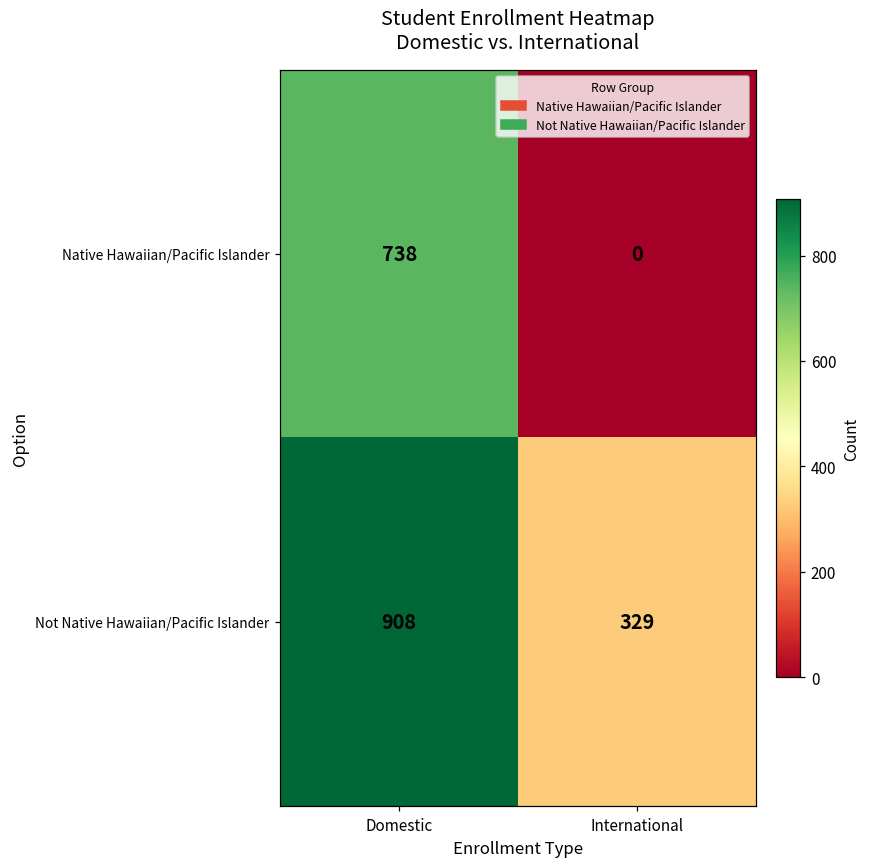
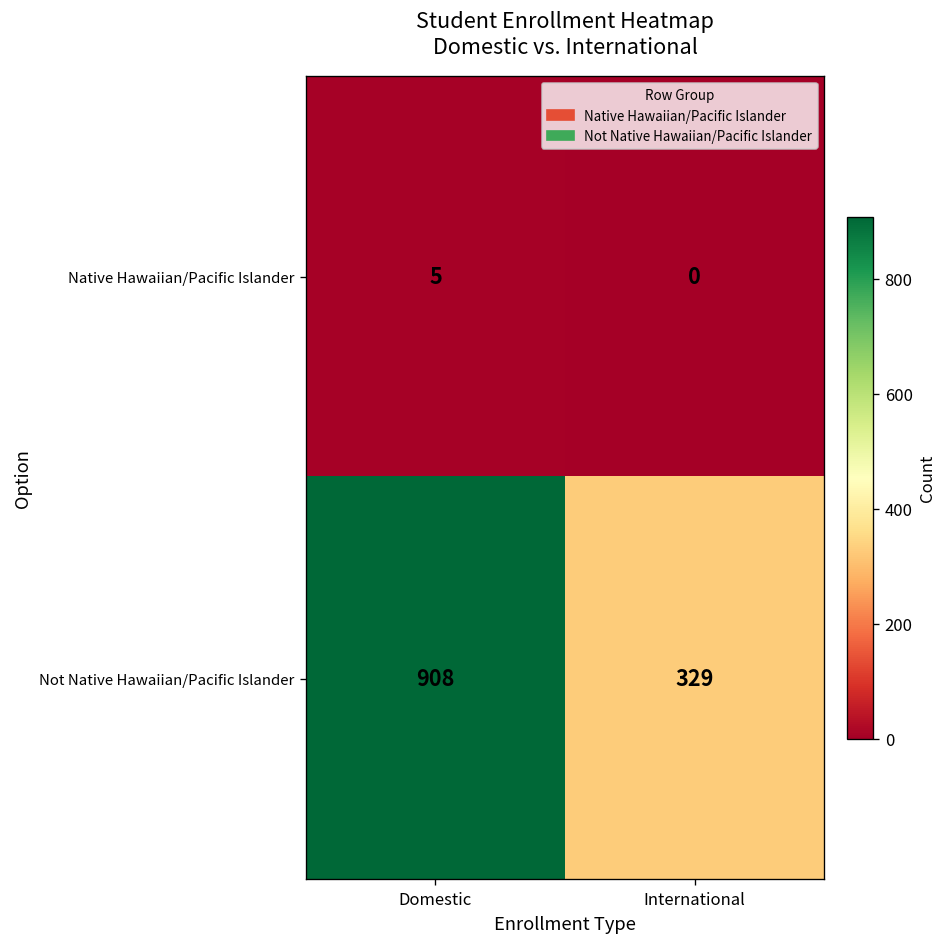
  {
    "Native Hawaiian/Pacific Islander": {
-     "Domestic": 738,
+     "Domestic": 5,
      "International": 0
    },
    "Not Native Hawaiian/Pacific Islander": {
      "Domestic": 908,
      "International": 329
    }
  }
